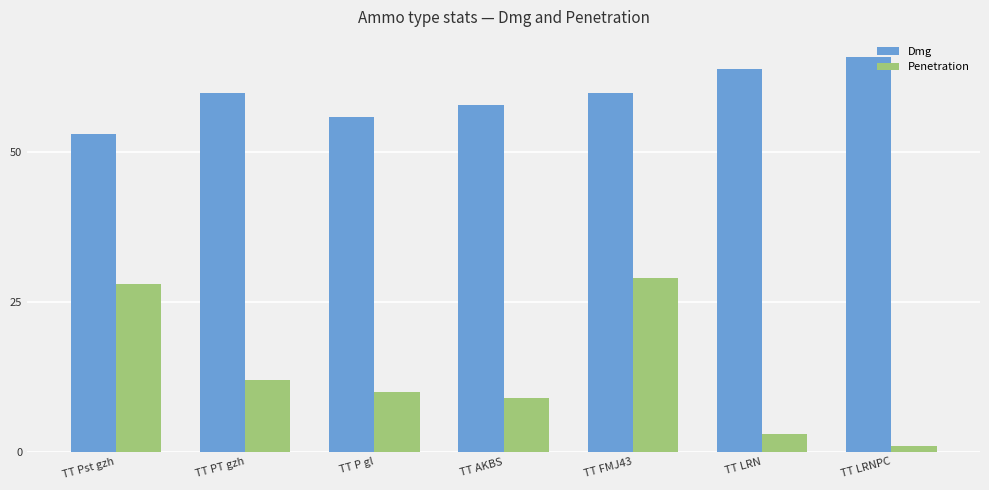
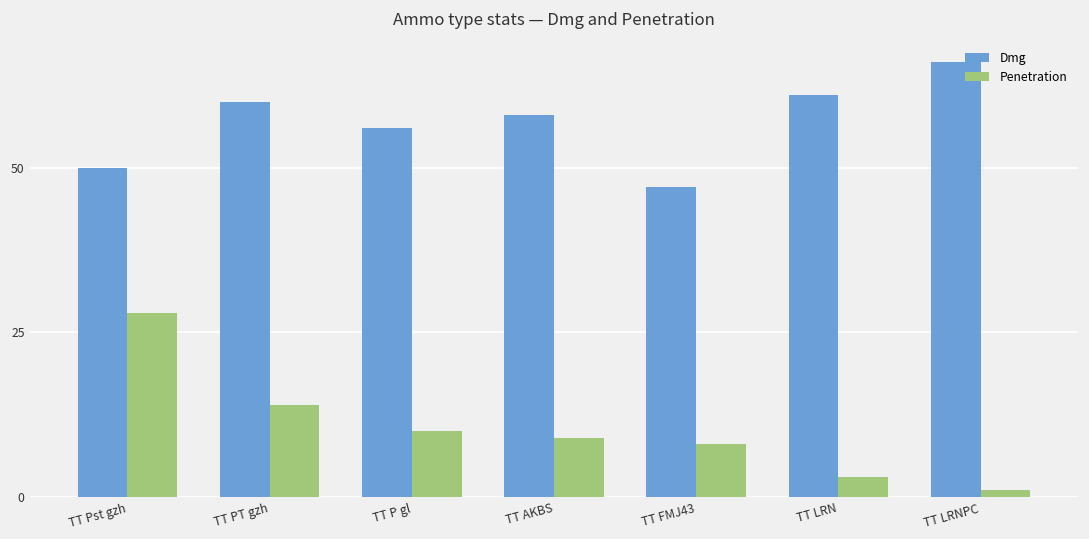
  {
    "Dmg": {
-     "TT Pst gzh": 53,
+     "TT Pst gzh": 50,
      "TT PT gzh": 60,
      "TT P gl": 56,
      "TT AKBS": 58,
-     "TT FMJ43": 60,
-     "TT LRN": 64,
+     "TT FMJ43": 47,
+     "TT LRN": 61,
      "TT LRNPC": 66
    },
    "Penetration": {
      "TT Pst gzh": 28,
-     "TT PT gzh": 12,
+     "TT PT gzh": 14,
      "TT P gl": 10,
      "TT AKBS": 9,
-     "TT FMJ43": 29,
+     "TT FMJ43": 8,
      "TT LRN": 3,
      "TT LRNPC": 1
    }
  }
